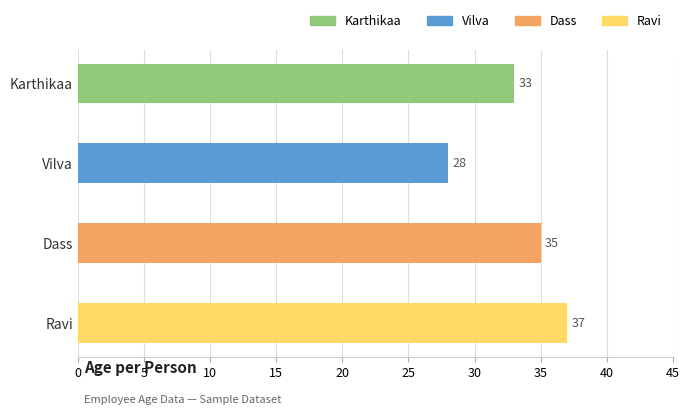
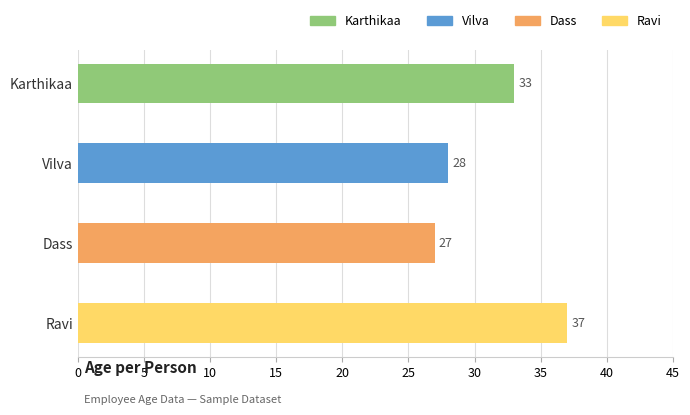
  {
    "Karthikaa": 33,
    "Vilva": 28,
-   "Dass": 35,
+   "Dass": 27,
    "Ravi": 37
  }
